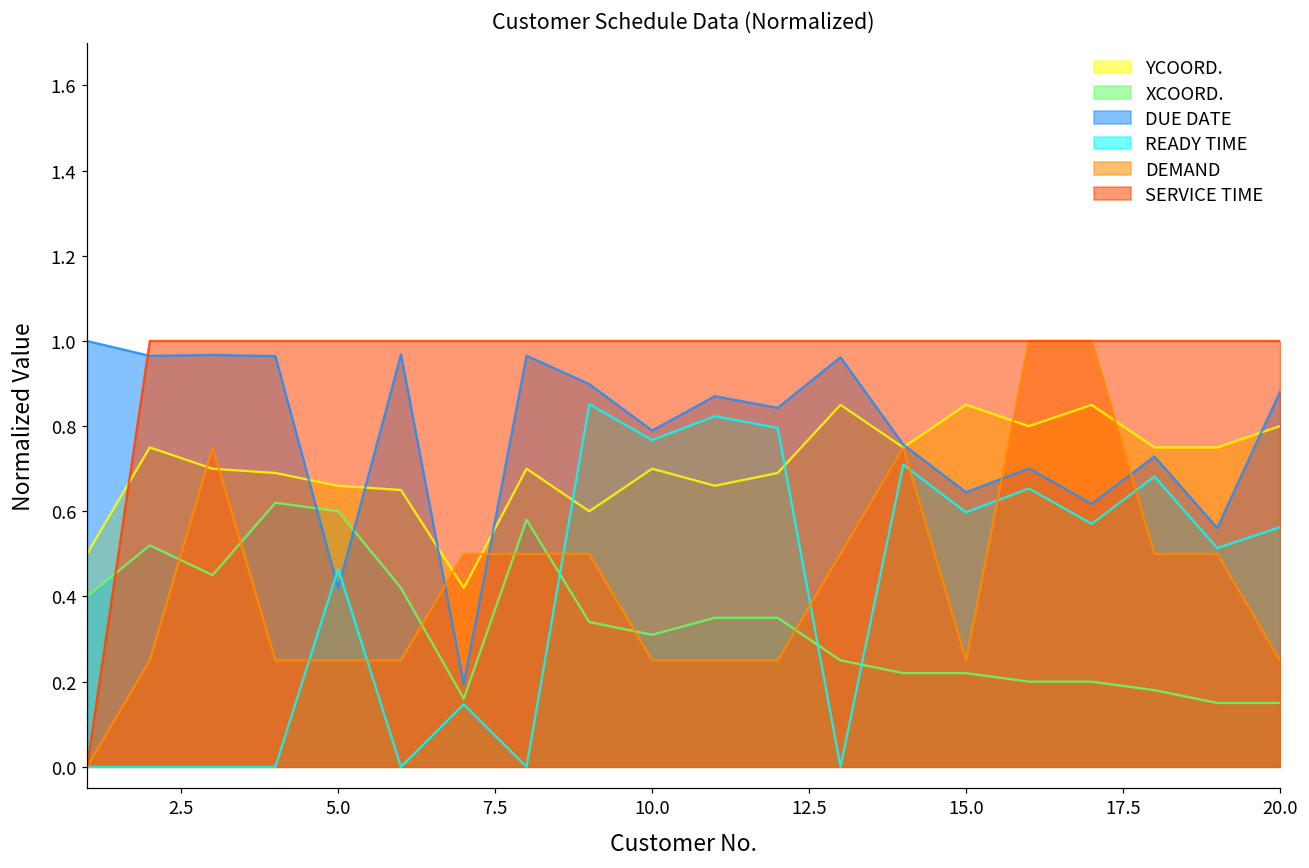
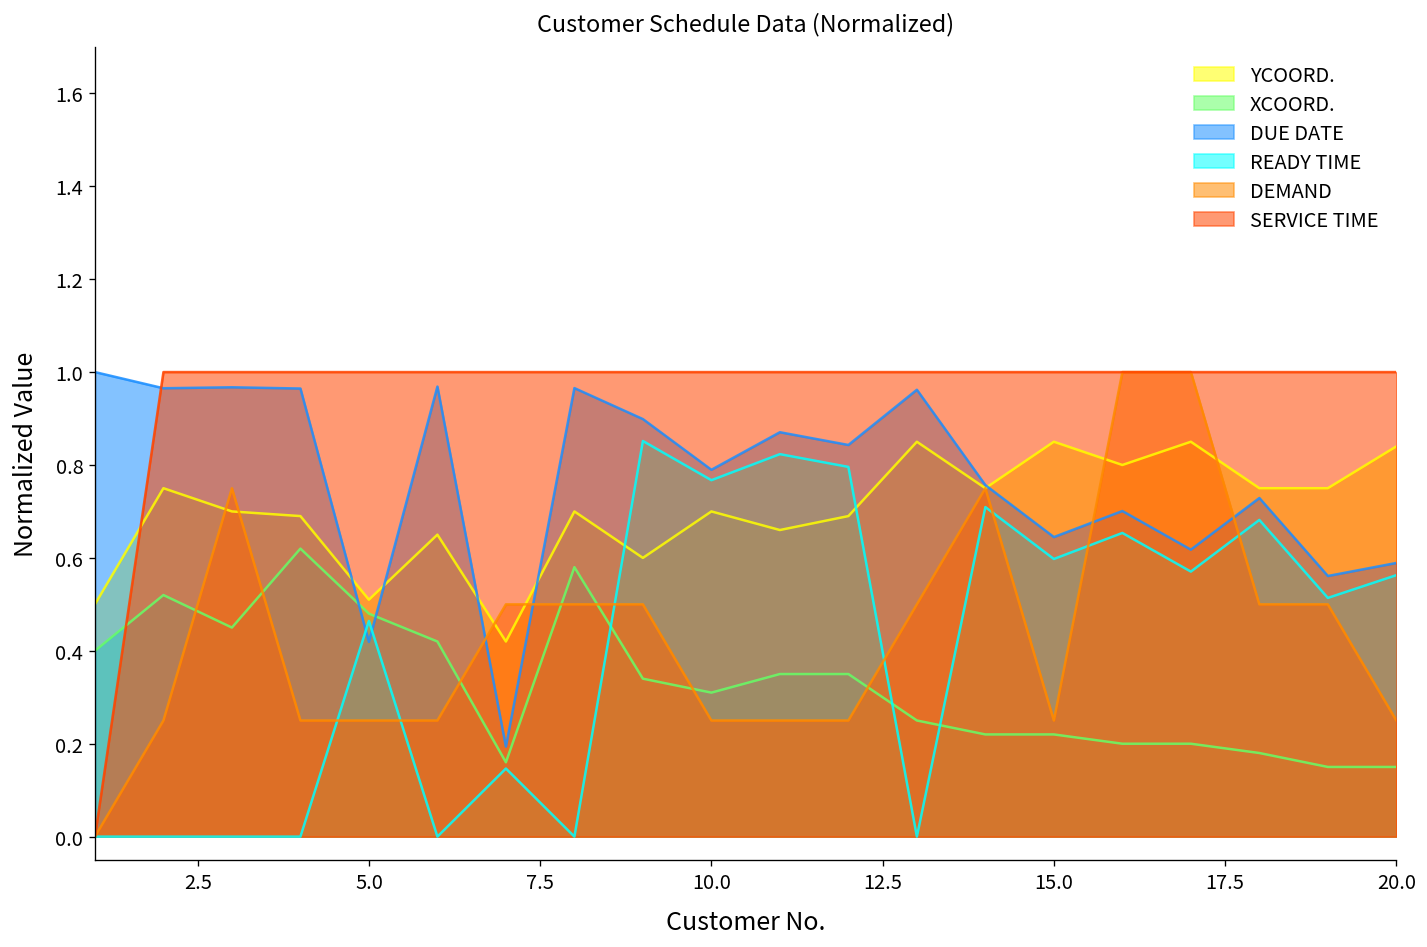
  {
    "YCOORD.": {
-     "5.0": 0.66,
+     "5.0": 0.51,
      "10.0": 0.70,
      "15.0": 0.85,
-     "20.0": 0.80
+     "20.0": 0.84
    },
    "XCOORD.": {
-     "5.0": 0.60,
+     "5.0": 0.48,
      "10.0": 0.31,
      "15.0": 0.22,
      "20.0": 0.15
    },
    "DUE DATE": {
      "5.0": 0.42,
      "10.0": 0.79,
      "15.0": 0.64,
-     "20.0": 0.88
+     "20.0": 0.59
    },
    "READY TIME": {
      "5.0": 0.46,
      "10.0": 0.77,
      "15.0": 0.60,
      "20.0": 0.56
    }
  }
